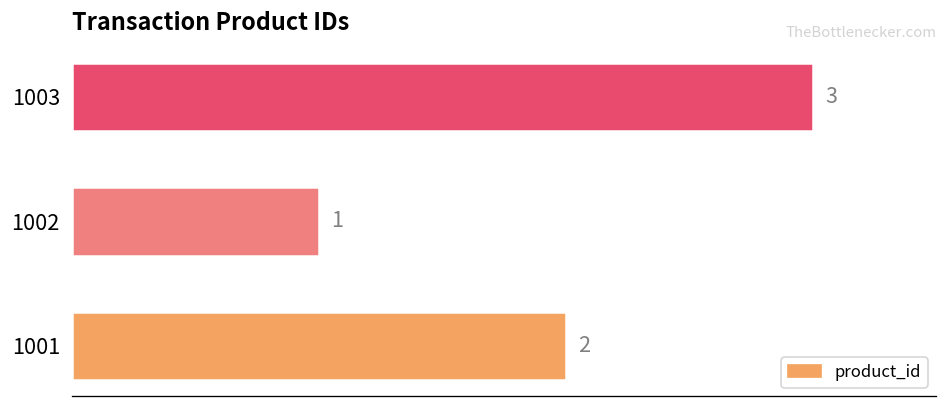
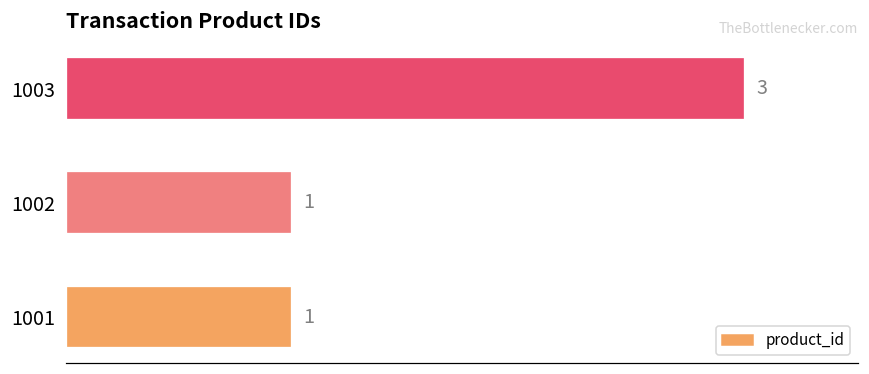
  {
    "1003": 3,
    "1002": 1,
-   "1001": 2
+   "1001": 1
  }
